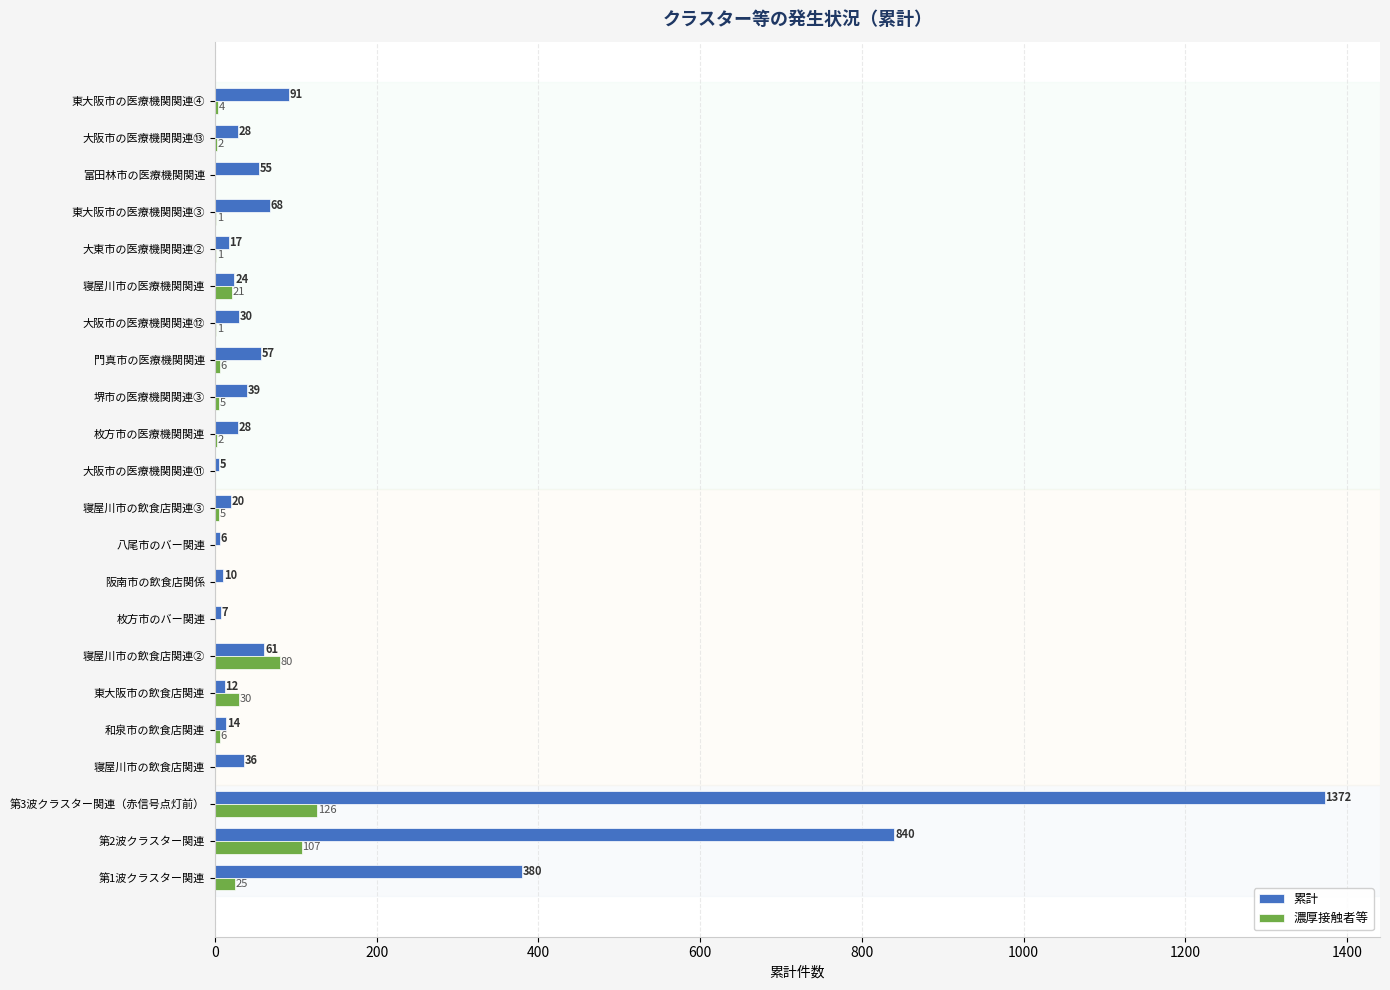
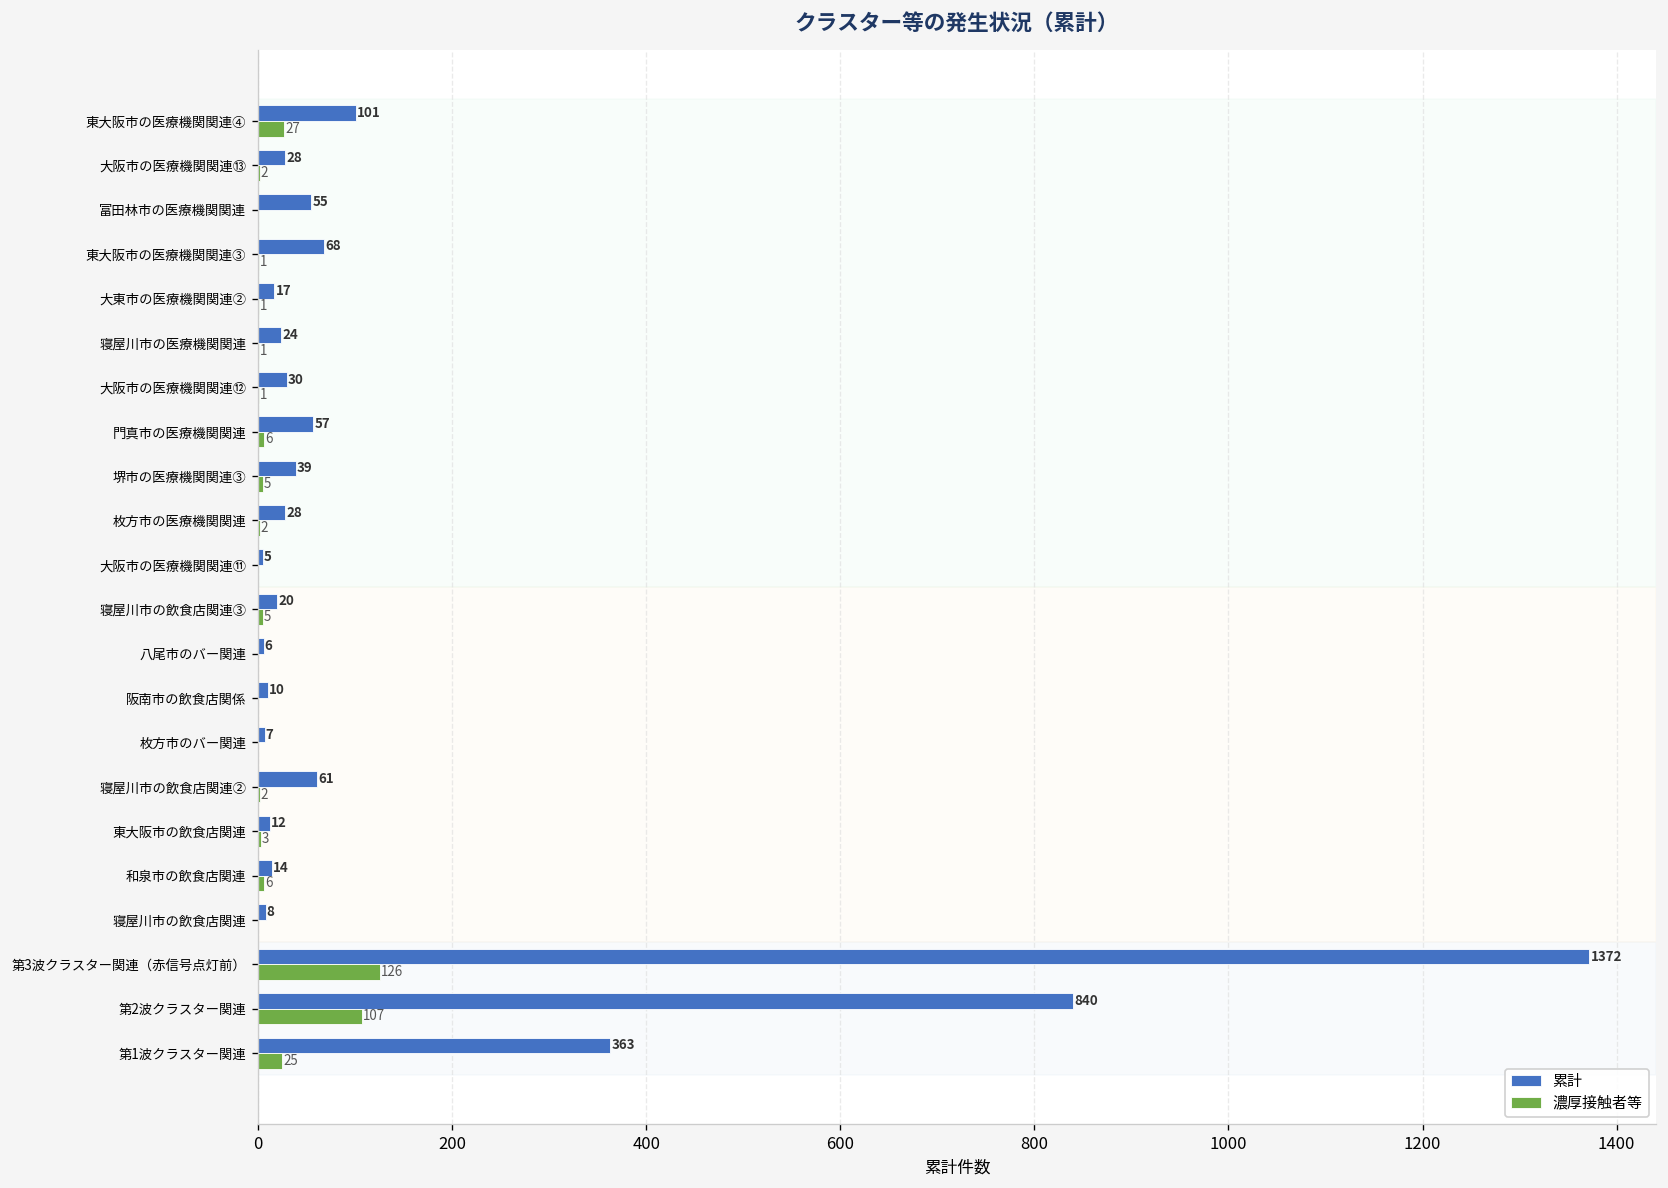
  {
    "累計": {
-     "東大阪市の医療機関関連④": 91,
+     "東大阪市の医療機関関連④": 101,
      "大阪市の医療機関関連⑬": 28,
      "富田林市の医療機関関連": 55,
      "東大阪市の医療機関関連③": 68,
      "大東市の医療機関関連②": 17,
      "寝屋川市の医療機関関連": 24,
      "大阪市の医療機関関連⑫": 30,
      "門真市の医療機関関連": 57,
      "堺市の医療機関関連③": 39,
      "枚方市の医療機関関連": 28,
      "大阪市の医療機関関連⑪": 5,
      "寝屋川市の飲食店関連③": 20,
      "八尾市のバー関連": 6,
      "阪南市の飲食店関係": 10,
      "枚方市のバー関連": 7,
      "寝屋川市の飲食店関連②": 61,
      "東大阪市の飲食店関連": 12,
      "和泉市の飲食店関連": 14,
-     "寝屋川市の飲食店関連": 36,
+     "寝屋川市の飲食店関連": 8,
      "第3波クラスター関連（赤信号点灯前）": 1372,
      "第2波クラスター関連": 840,
-     "第1波クラスター関連": 380
+     "第1波クラスター関連": 363
    },
    "濃厚接触者等": {
-     "東大阪市の医療機関関連④": 4,
+     "東大阪市の医療機関関連④": 27,
      "大阪市の医療機関関連⑬": 2,
      "東大阪市の医療機関関連③": 1,
      "大東市の医療機関関連②": 1,
-     "寝屋川市の医療機関関連": 21,
+     "寝屋川市の医療機関関連": 1,
      "大阪市の医療機関関連⑫": 1,
      "門真市の医療機関関連": 6,
      "堺市の医療機関関連③": 5,
      "枚方市の医療機関関連": 2,
      "寝屋川市の飲食店関連③": 5,
-     "寝屋川市の飲食店関連②": 80,
-     "東大阪市の飲食店関連": 30,
+     "寝屋川市の飲食店関連②": 2,
+     "東大阪市の飲食店関連": 3,
      "和泉市の飲食店関連": 6,
      "第3波クラスター関連（赤信号点灯前）": 126,
      "第2波クラスター関連": 107,
      "第1波クラスター関連": 25
    }
  }
